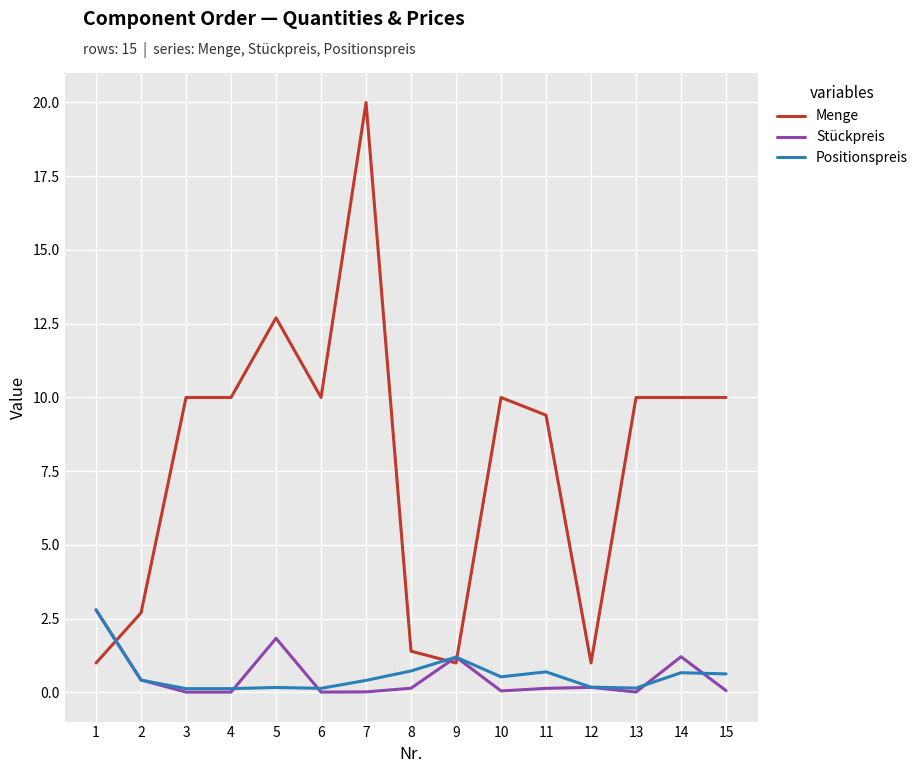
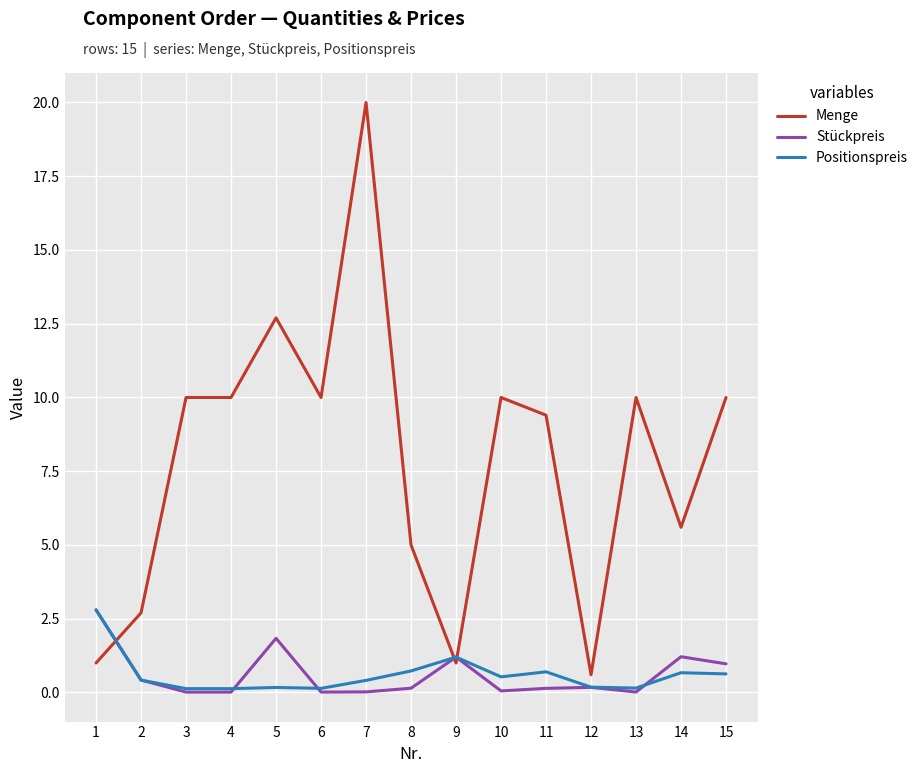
  {
    "Menge": {
      "1": 1.0,
      "2": 2.7,
      "3": 10.0,
      "4": 10.0,
      "5": 12.7,
      "6": 10.0,
      "7": 20.0,
-     "8": 1.4,
+     "8": 5.0,
      "9": 1.0,
      "10": 10.0,
      "11": 9.4,
-     "12": 1.0,
+     "12": 0.6,
      "13": 10.0,
-     "14": 10.0,
+     "14": 5.6,
      "15": 10.0
    },
    "Stückpreis": {
      "3": 0.0,
      "4": 0.0,
      "5": 1.8,
      "6": 0.0,
      "7": 0.0,
      "8": 0.1,
      "10": 0.1,
      "11": 0.1,
      "13": 0.0,
      "14": 1.2,
-     "15": 0.1
+     "15": 1.0
    },
    "Positionspreis": {
      "3": 0.1,
      "4": 0.1,
      "5": 0.2,
      "6": 0.1,
      "7": 0.4,
      "8": 0.7,
      "10": 0.5,
      "11": 0.7,
      "13": 0.2,
      "14": 0.7,
      "15": 0.6
    }
  }
